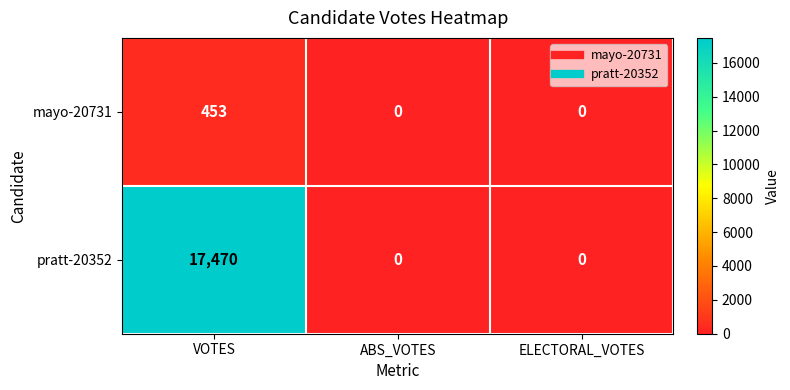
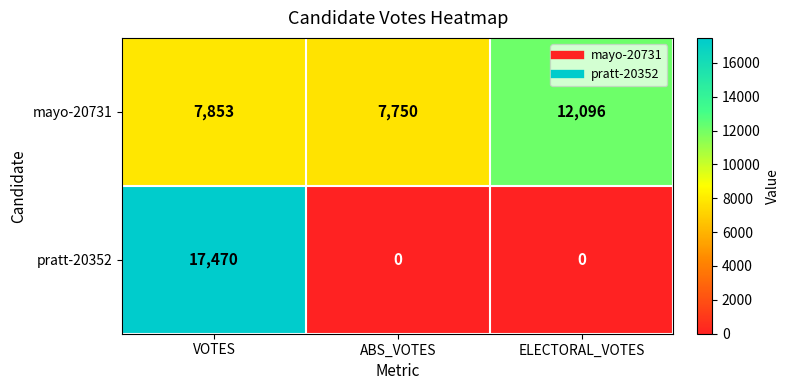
  {
    "mayo-20731": {
-     "VOTES": "453",
-     "ABS_VOTES": "0",
-     "ELECTORAL_VOTES": "0"
+     "VOTES": "7,853",
+     "ABS_VOTES": "7,750",
+     "ELECTORAL_VOTES": "12,096"
    },
    "pratt-20352": {
      "VOTES": "17,470",
      "ABS_VOTES": "0",
      "ELECTORAL_VOTES": "0"
    }
  }
